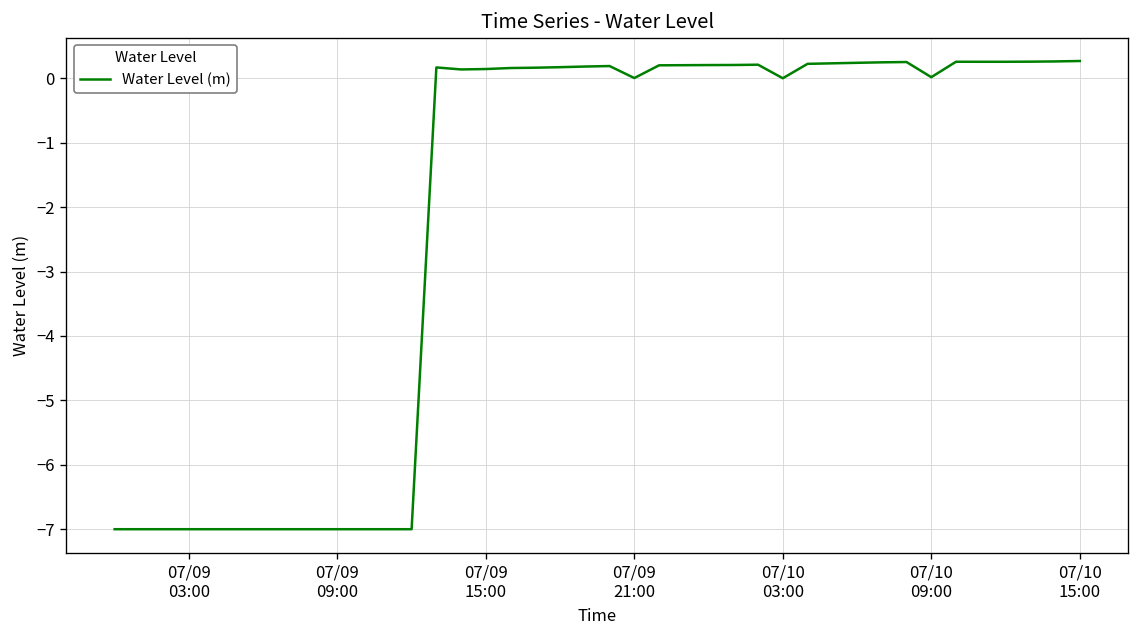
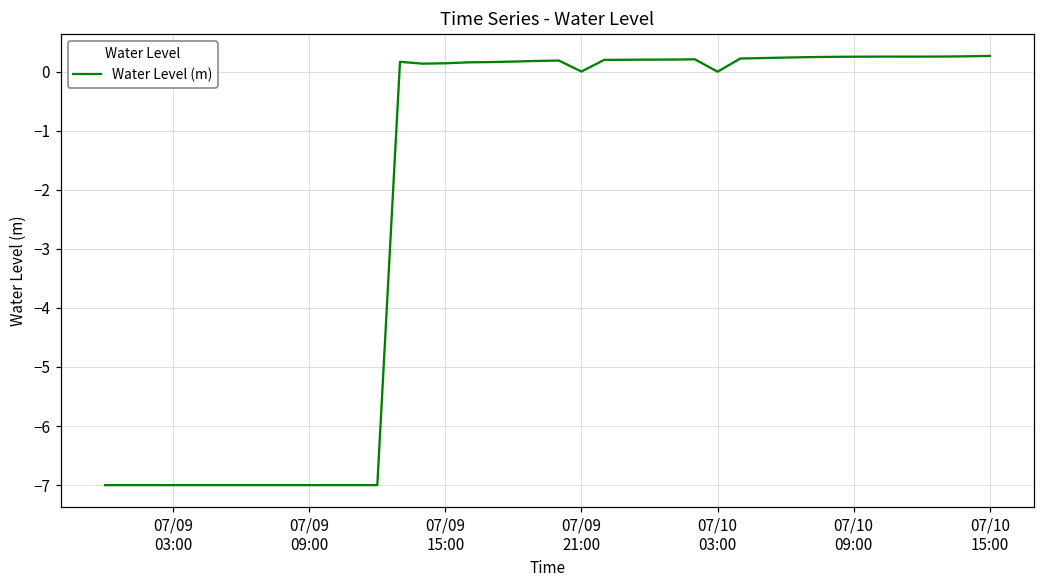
  {
    "07/09 03:00": -7.0,
    "07/09 09:00": -7.0,
    "07/09 15:00": 0.1,
    "07/09 21:00": 0.0,
    "07/10 03:00": 0.0,
-   "07/10 09:00": 0.0,
+   "07/10 09:00": 0.3,
    "07/10 15:00": 0.3
  }
